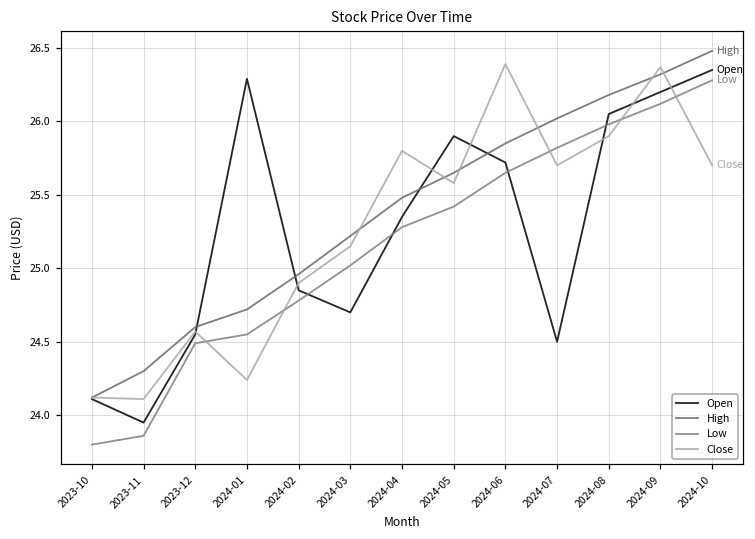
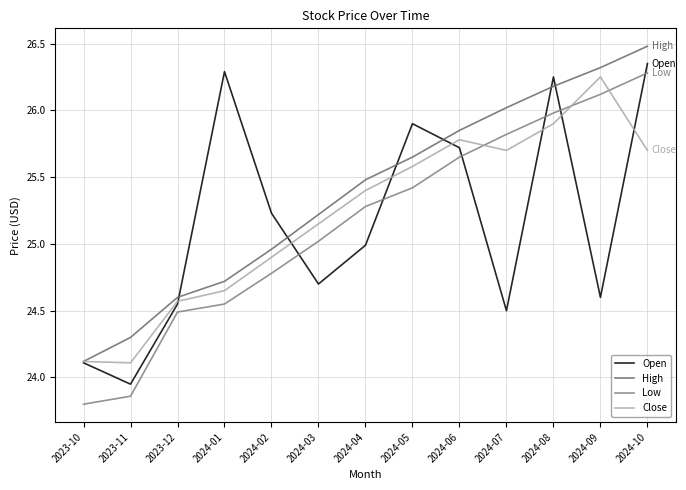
  {
    "Open": {
      "2023-11": 23.95,
      "2023-12": 24.55,
      "2024-01": 26.29,
-     "2024-02": 24.85,
+     "2024-02": 25.23,
      "2024-03": 24.70,
-     "2024-04": 25.35,
+     "2024-04": 24.99,
      "2024-05": 25.90,
      "2024-06": 25.72,
      "2024-07": 24.50,
-     "2024-08": 26.05,
-     "2024-09": 26.2,
+     "2024-08": 26.25,
+     "2024-09": 24.6,
      "2024-10": 26.35
    },
    "Close": {
      "2023-11": 24.11,
      "2023-12": 24.57,
-     "2024-01": 24.24,
+     "2024-01": 24.65,
      "2024-02": 24.90,
      "2024-03": 25.15,
-     "2024-04": 25.8,
+     "2024-04": 25.4,
      "2024-05": 25.58,
-     "2024-06": 26.39,
+     "2024-06": 25.78,
      "2024-07": 25.70,
      "2024-08": 25.90,
-     "2024-09": 26.37,
+     "2024-09": 26.25,
      "2024-10": 25.70
    }
  }
